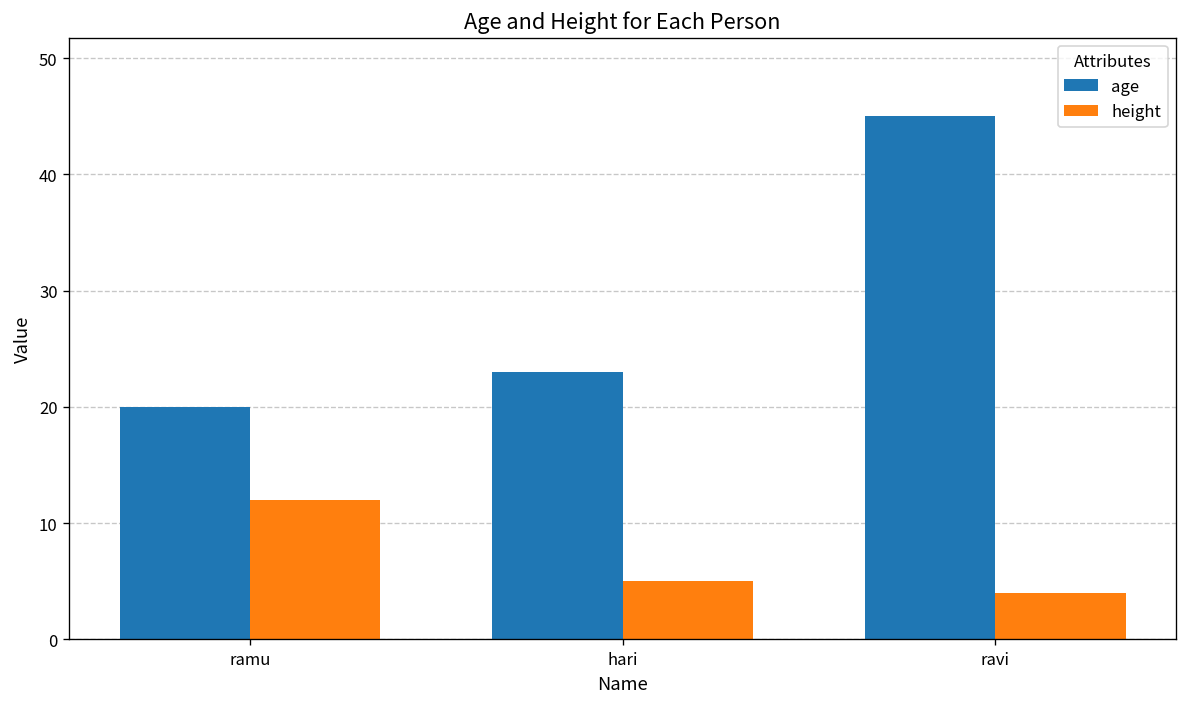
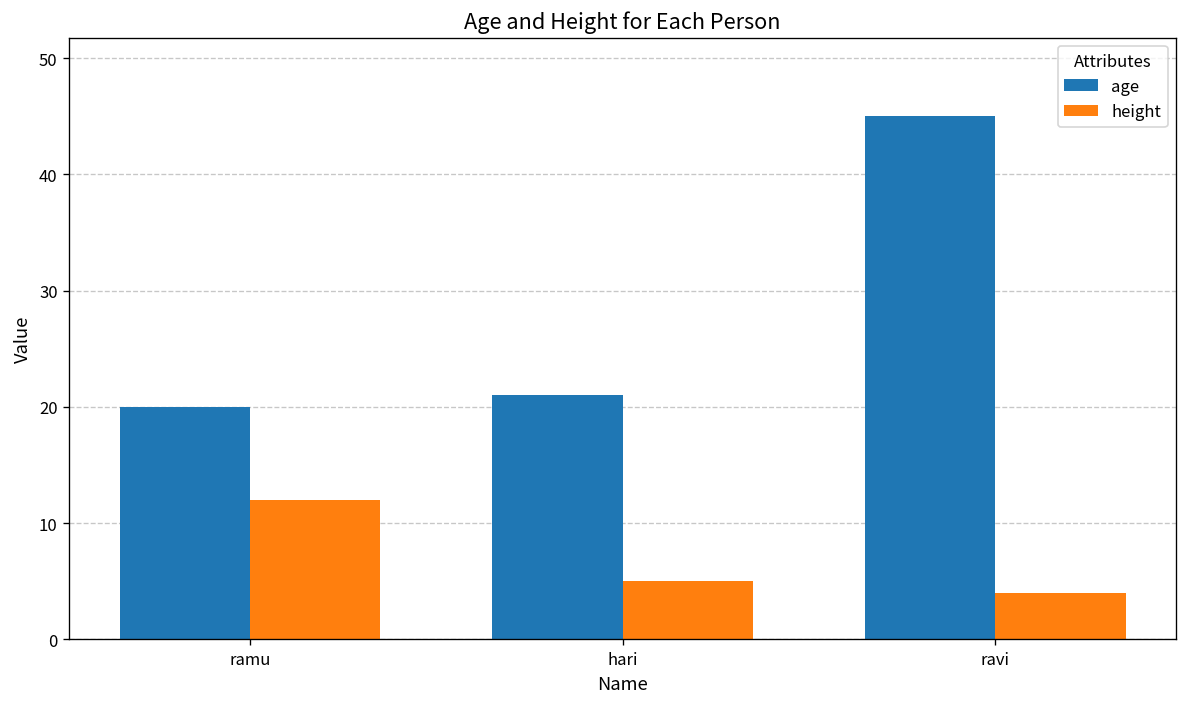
  {
    "age": {
      "ramu": 20,
-     "hari": 23,
+     "hari": 21,
      "ravi": 45
    },
    "height": {
      "ramu": 12,
      "hari": 5,
      "ravi": 4
    }
  }
